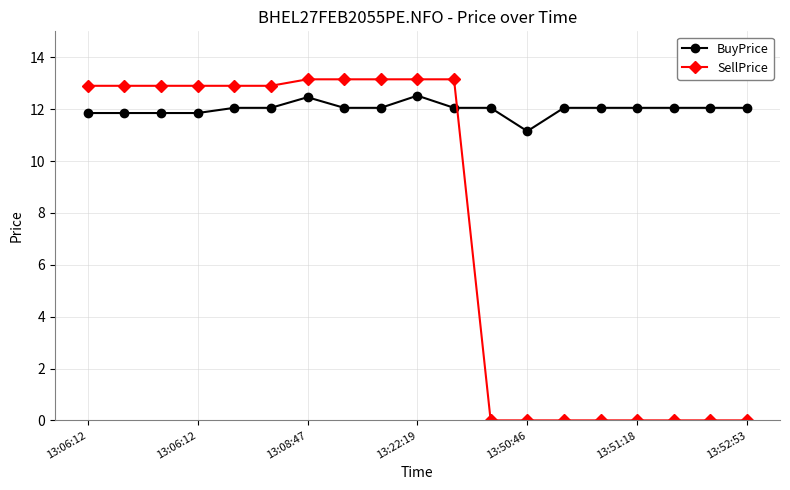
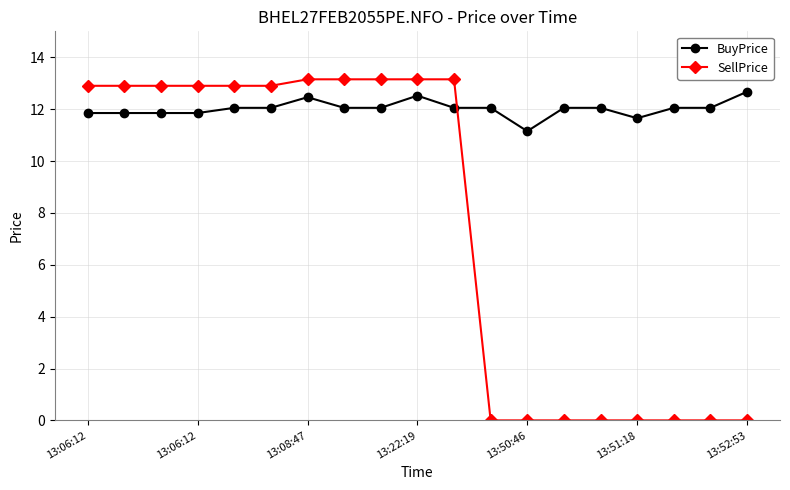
  {
    "BuyPrice": {
      "13:08:47": 12.5,
      "13:22:19": 12.5,
      "13:50:46": 11.2,
-     "13:51:18": 12.1,
-     "13:52:53": 12.1
+     "13:51:18": 11.7,
+     "13:52:53": 12.7
    },
    "SellPrice": {
      "13:08:47": 13.2,
      "13:22:19": 13.2,
      "13:50:46": 0.0,
      "13:51:18": 0.0,
      "13:52:53": 0.0
    }
  }
